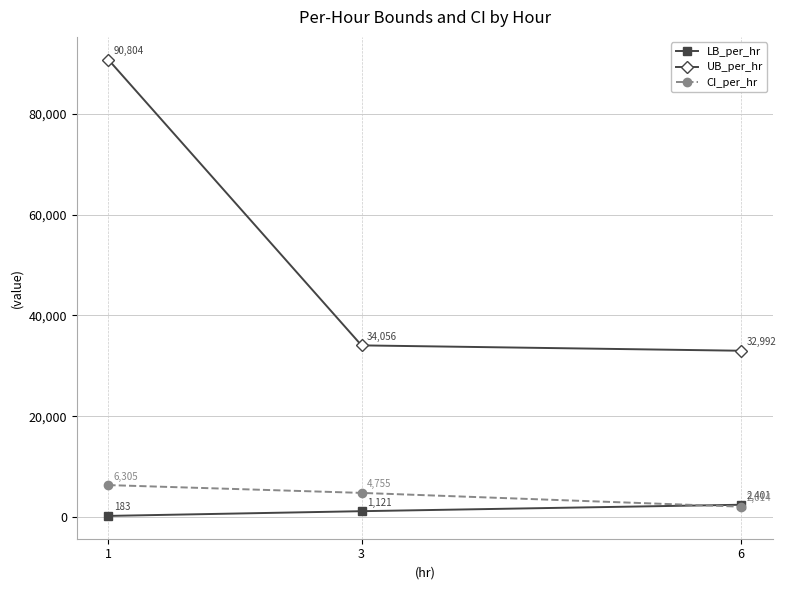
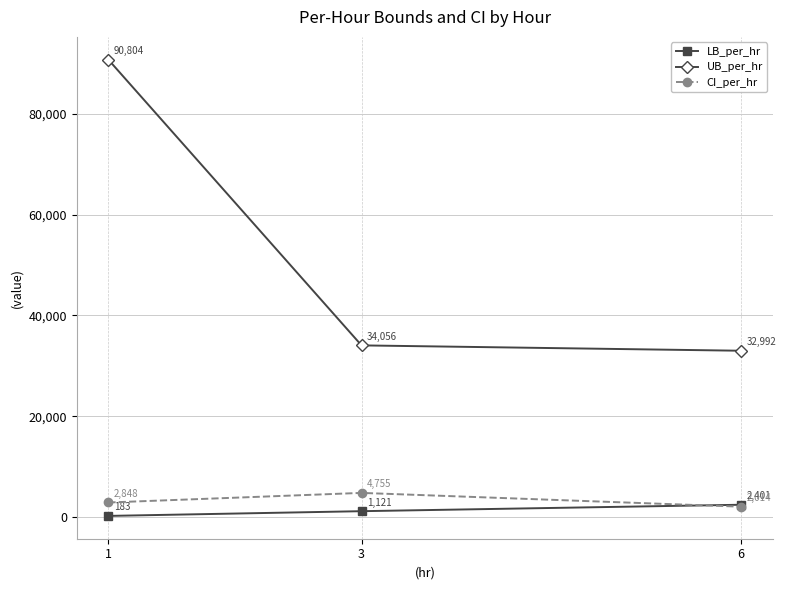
  {
    "CI_per_hr": {
-     "1": "6,305",
+     "1": "2,848",
      "3": "4,755"
    }
  }
